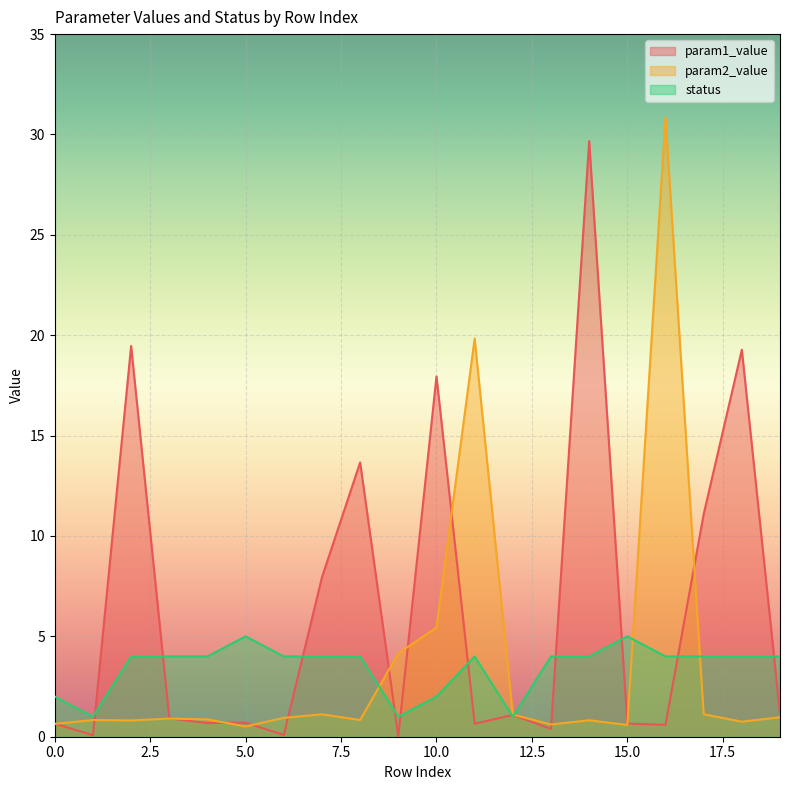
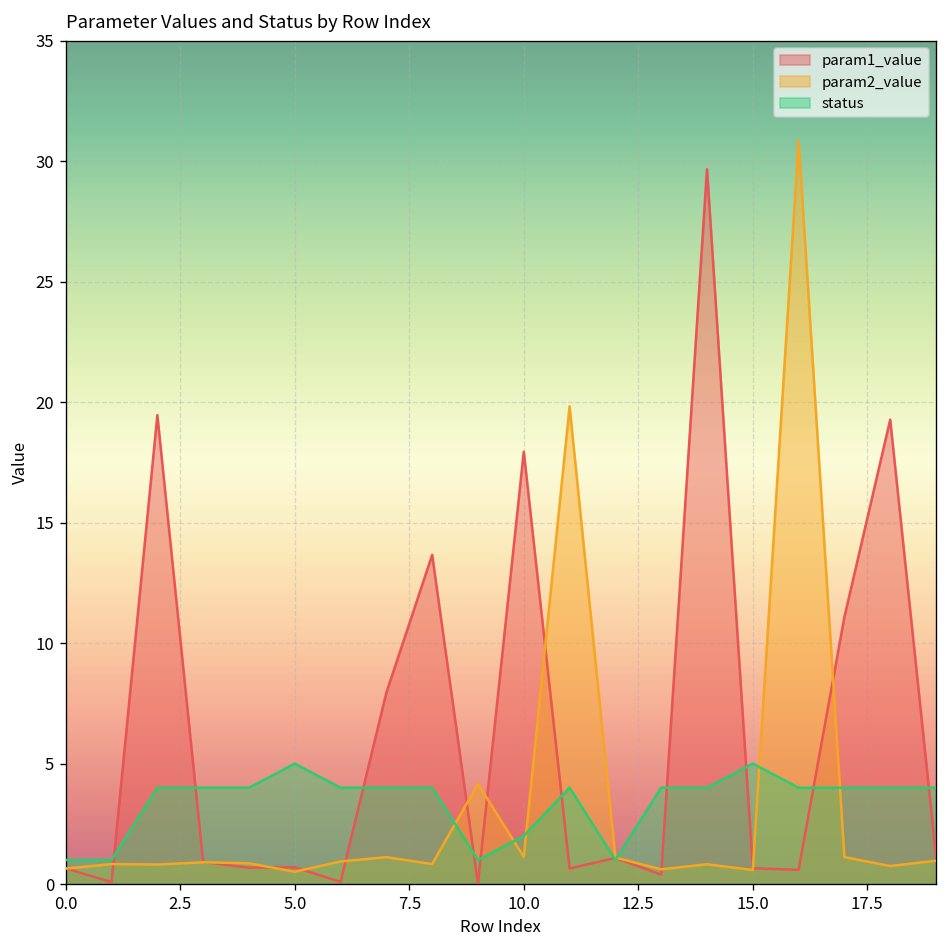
  {
    "param1_value": {
      "5.0": 0.7,
      "10.0": 17.9
    },
    "param2_value": {
      "5.0": 0.5,
-     "10.0": 5.4
+     "10.0": 1.1
    },
    "status": {
-     "0.0": 2,
+     "0.0": 1,
      "5.0": 5,
      "10.0": 2,
      "15.0": 5
    }
  }
